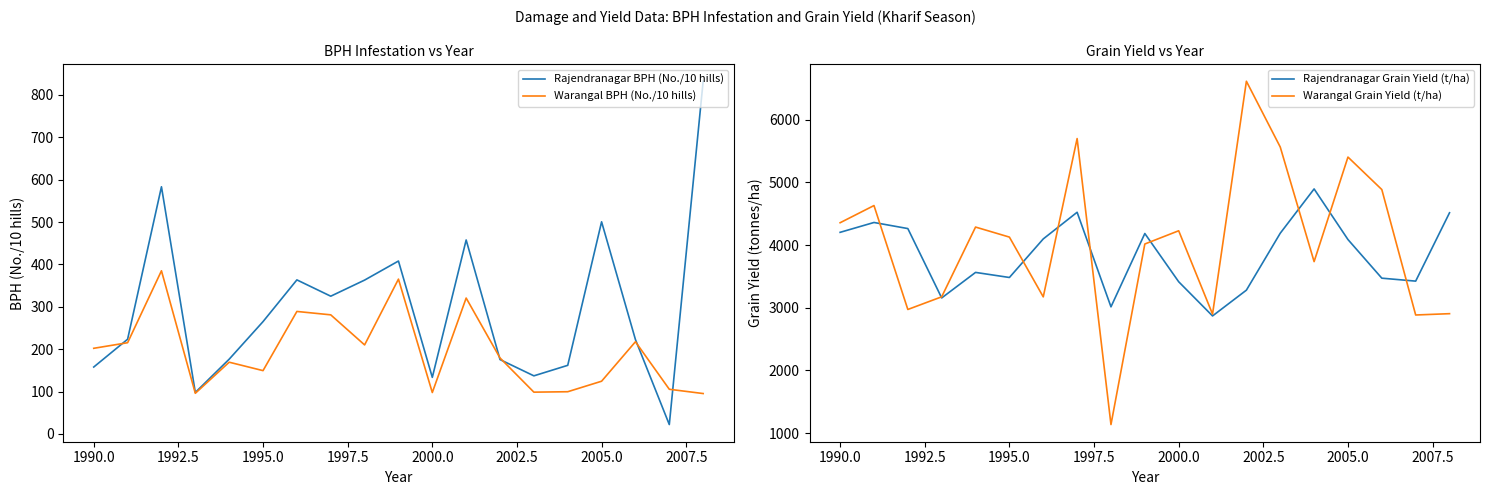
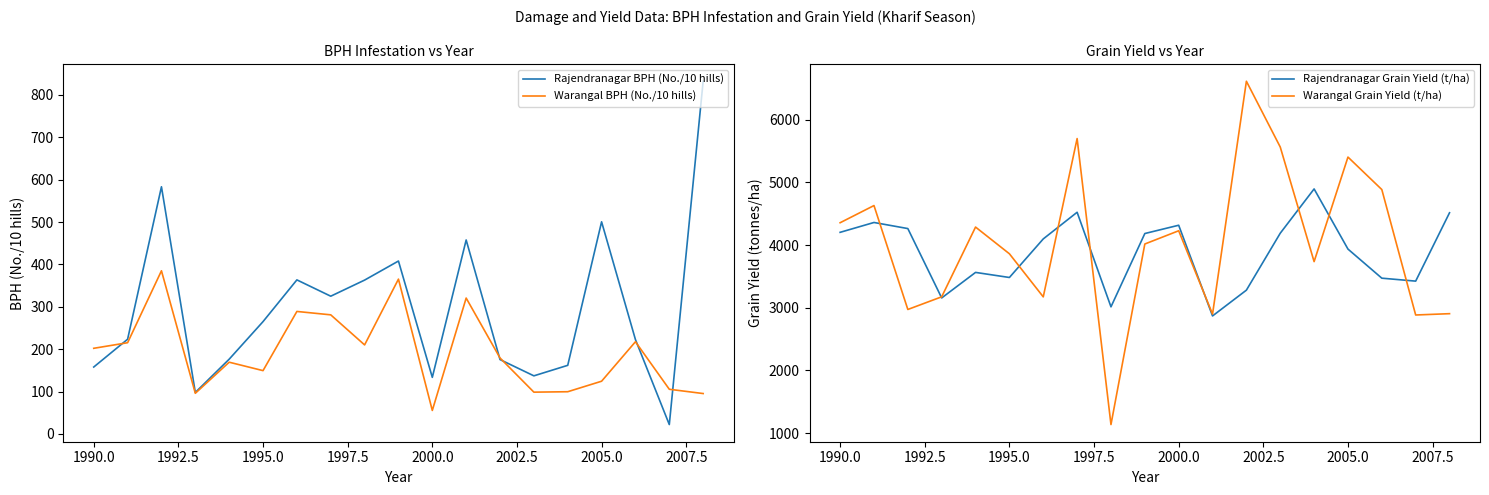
  {
    "BPH Infestation vs Year": {
      "Rajendranagar BPH (No./10 hills)": {
        "1990.0": 160,
        "1995.0": 270,
        "2000.0": 130,
        "2005.0": 500
      },
      "Warangal BPH (No./10 hills)": {
        "1990.0": 200,
        "1995.0": 150,
-       "2000.0": 100,
+       "2000.0": 60,
        "2005.0": 120
      }
    },
    "Grain Yield vs Year": {
      "Rajendranagar Grain Yield (t/ha)": {
        "1990.0": 4200,
        "1995.0": 3500,
-       "2000.0": 3400,
-       "2005.0": 4100
+       "2000.0": 4300,
+       "2005.0": 3900
      },
      "Warangal Grain Yield (t/ha)": {
        "1990.0": 4400,
-       "1995.0": 4100,
+       "1995.0": 3900,
        "2000.0": 4200,
        "2005.0": 5400
      }
    }
  }
